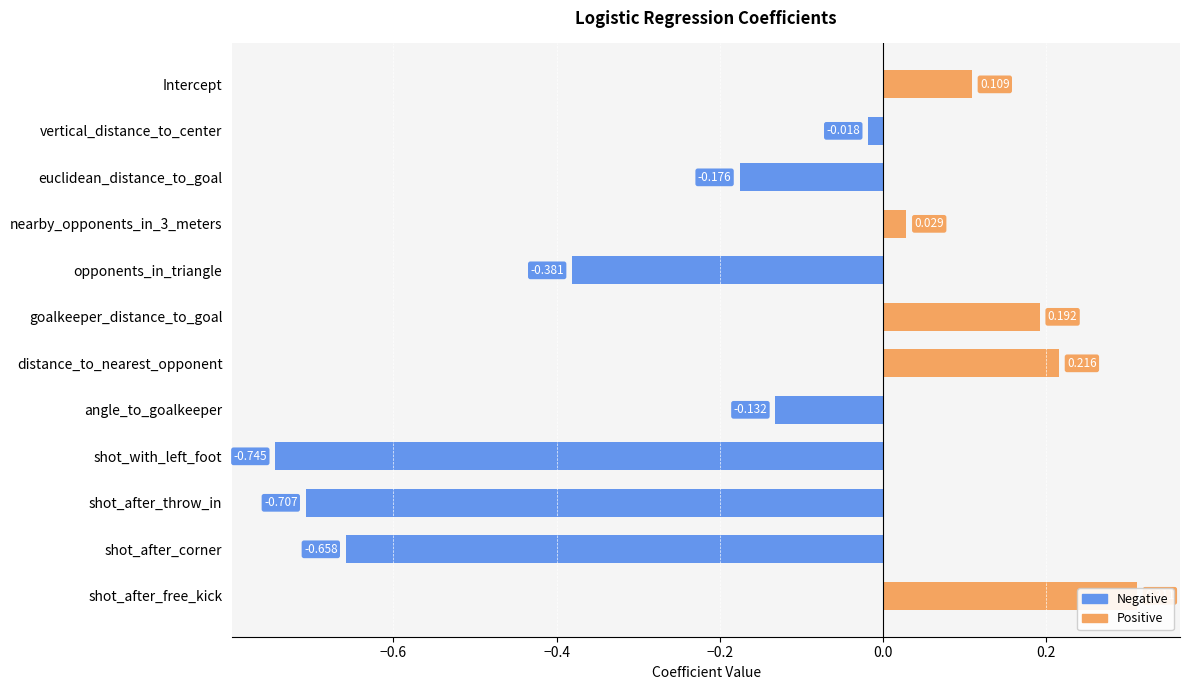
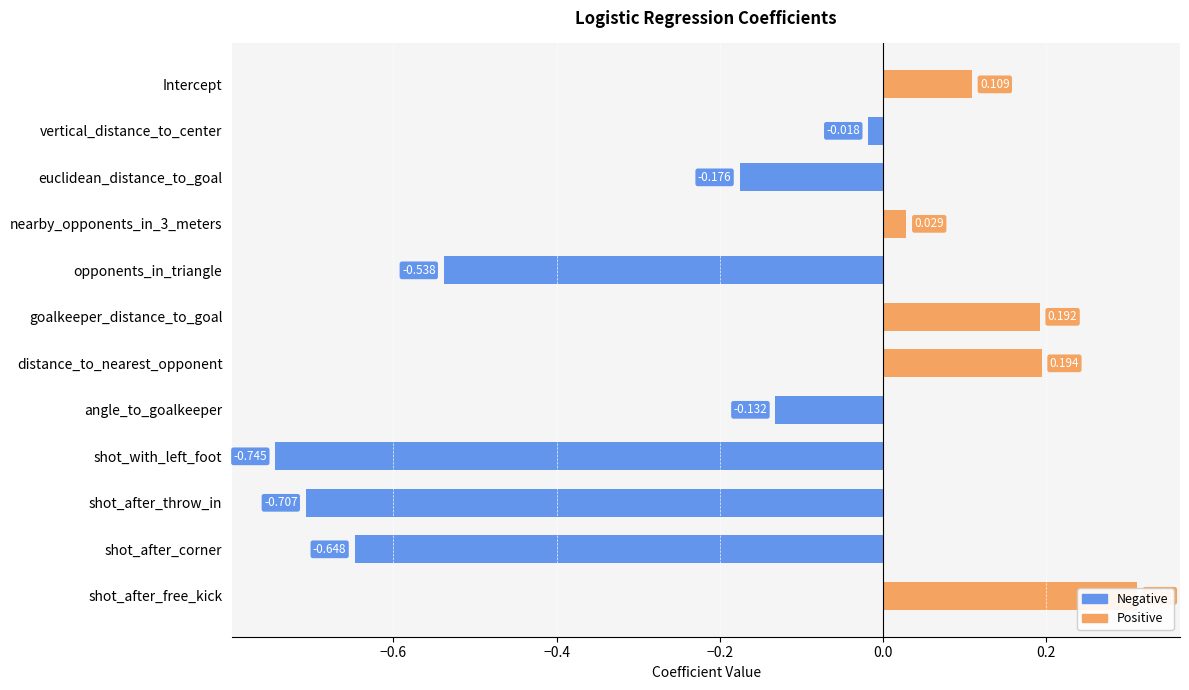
  {
-   "opponents_in_triangle": -0.381,
-   "distance_to_nearest_opponent": 0.216,
-   "shot_after_corner": -0.658
+   "opponents_in_triangle": -0.538,
+   "distance_to_nearest_opponent": 0.194,
+   "shot_after_corner": -0.648
  }
